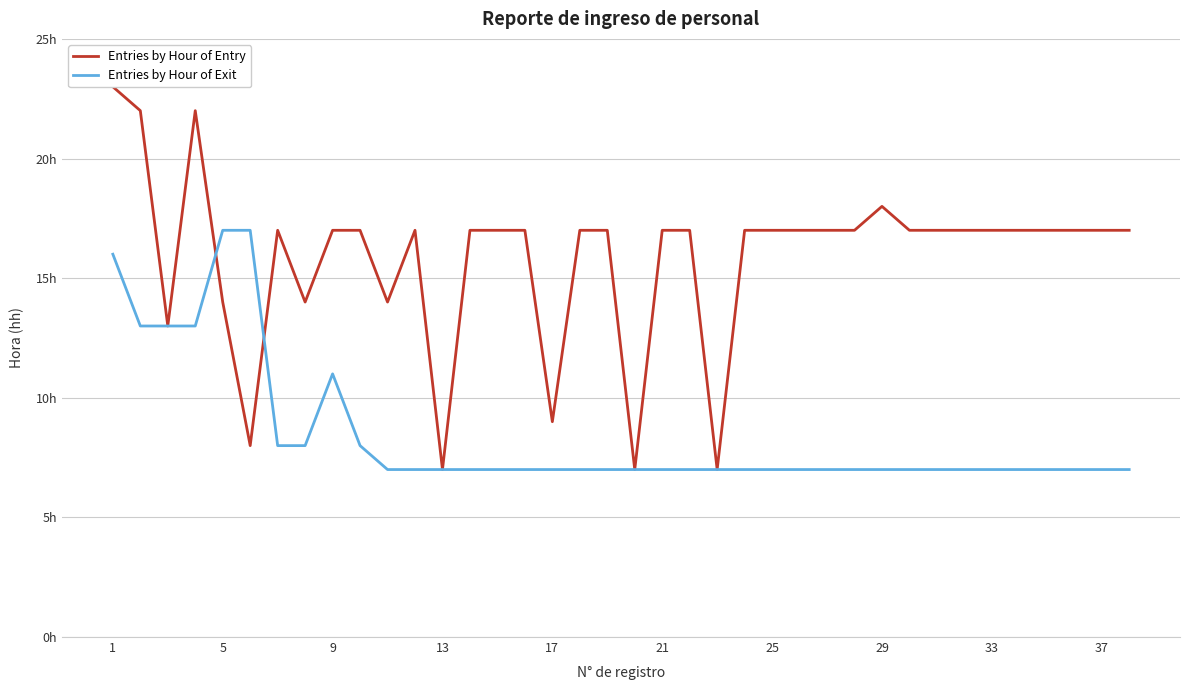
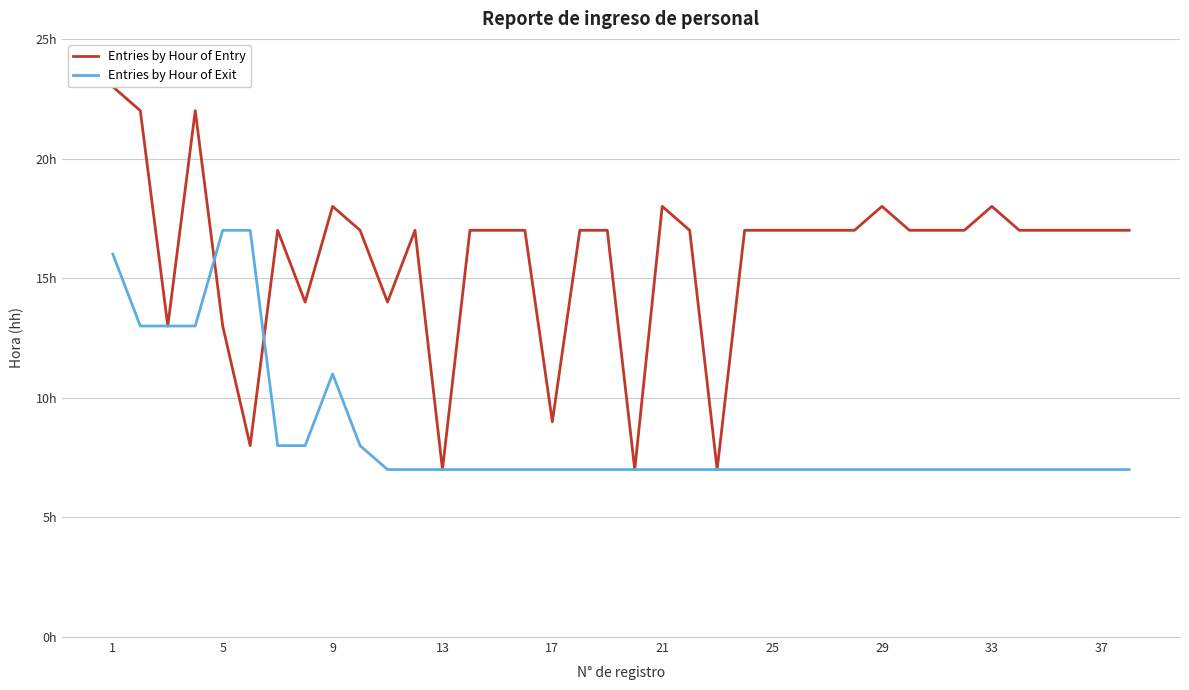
  {
    "Entries by Hour of Entry": {
-     "5": "14h",
-     "9": "17h",
+     "5": "13h",
+     "9": "18h",
      "17": "9h",
-     "21": "17h",
+     "21": "18h",
      "25": "17h",
      "29": "18h",
-     "33": "17h",
+     "33": "18h",
      "37": "17h"
    },
    "Entries by Hour of Exit": {
      "1": "16h",
      "5": "17h",
      "9": "11h",
      "17": "7h",
      "21": "7h",
      "25": "7h",
      "29": "7h",
      "33": "7h",
      "37": "7h"
    }
  }
